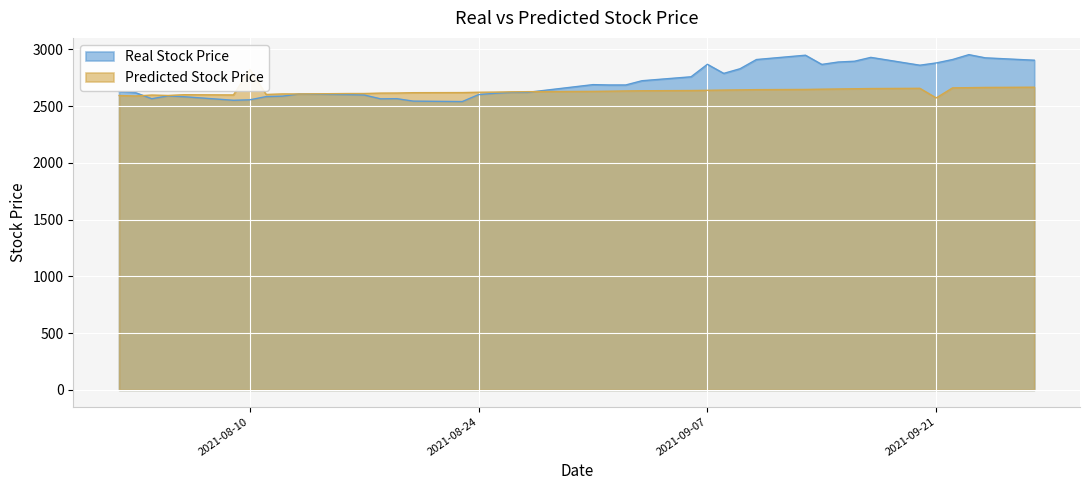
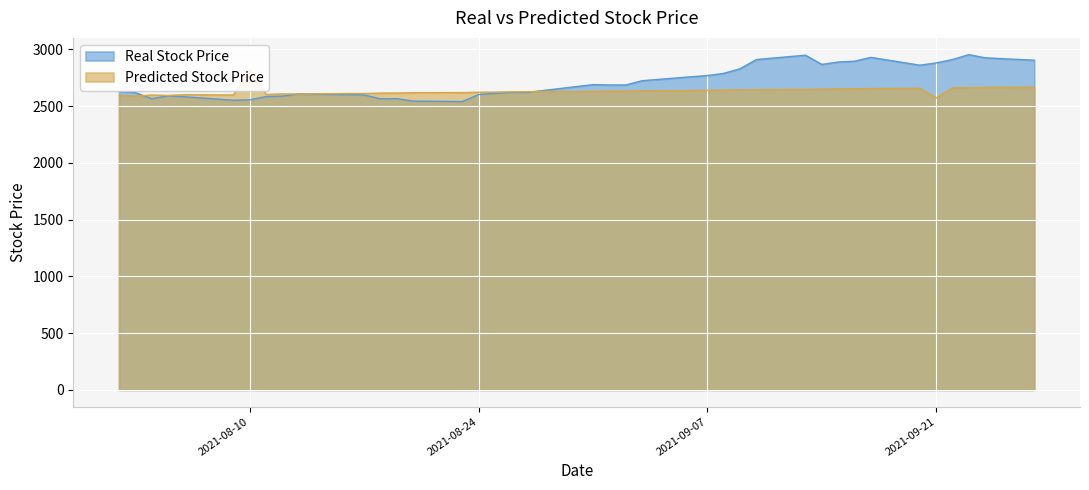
  {
    "Real Stock Price": {
      "2021-08-10": 2560,
-     "2021-09-07": 2870,
+     "2021-09-07": 2770,
      "2021-09-21": 2880
    },
    "Predicted Stock Price": {
      "2021-09-07": 2640,
      "2021-09-21": 2570
    }
  }
